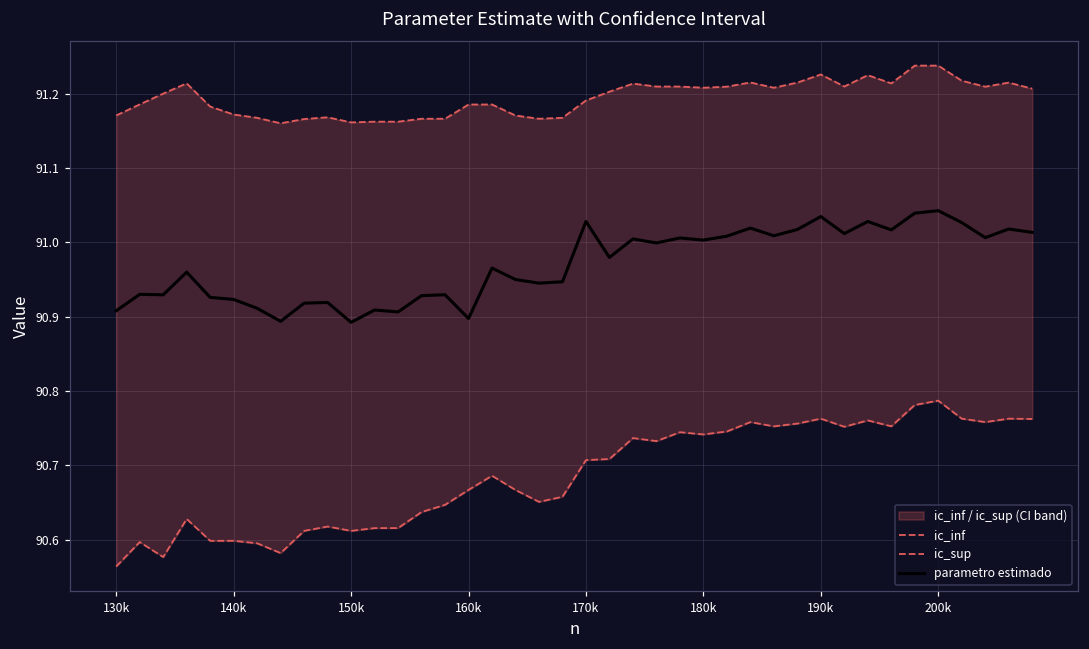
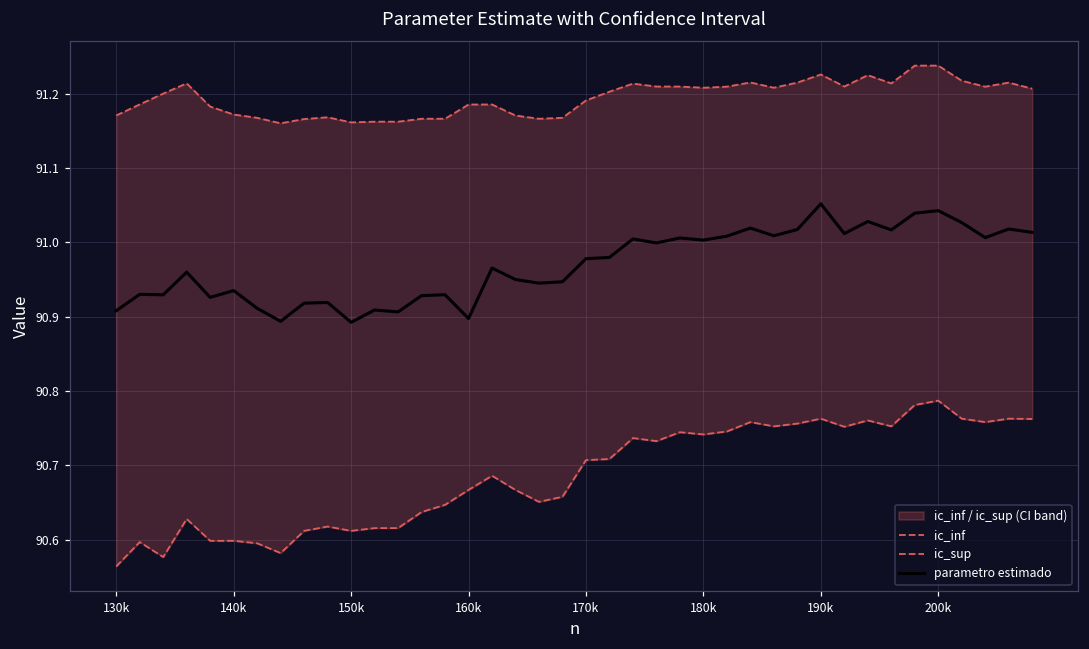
  {
    "parametro estimado": {
      "130k": 90.91,
-     "140k": 90.92,
+     "140k": 90.94,
      "150k": 90.89,
      "160k": 90.90,
-     "170k": 91.03,
+     "170k": 90.98,
      "180k": 91.00,
-     "190k": 91.03,
+     "190k": 91.05,
      "200k": 91.04
    }
  }
